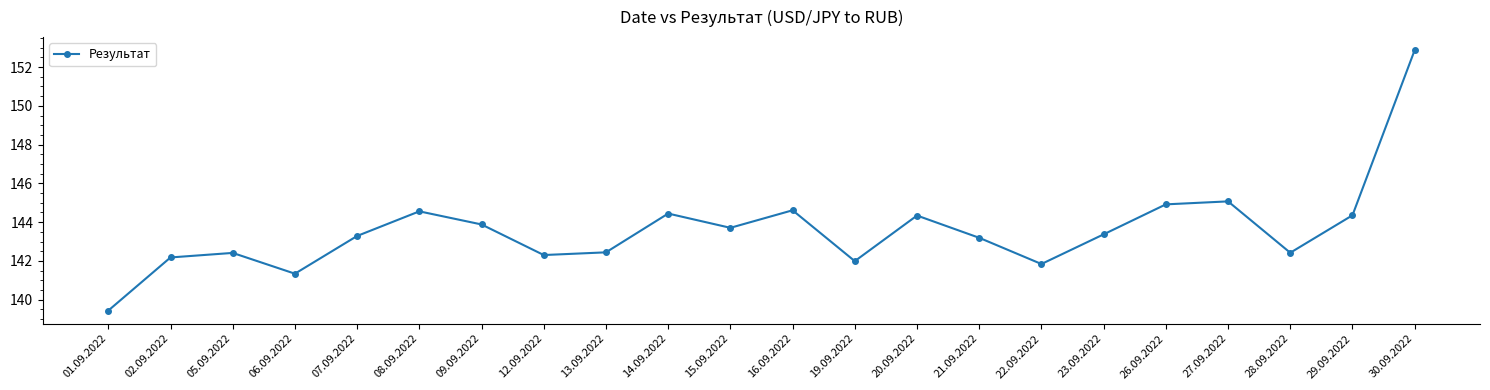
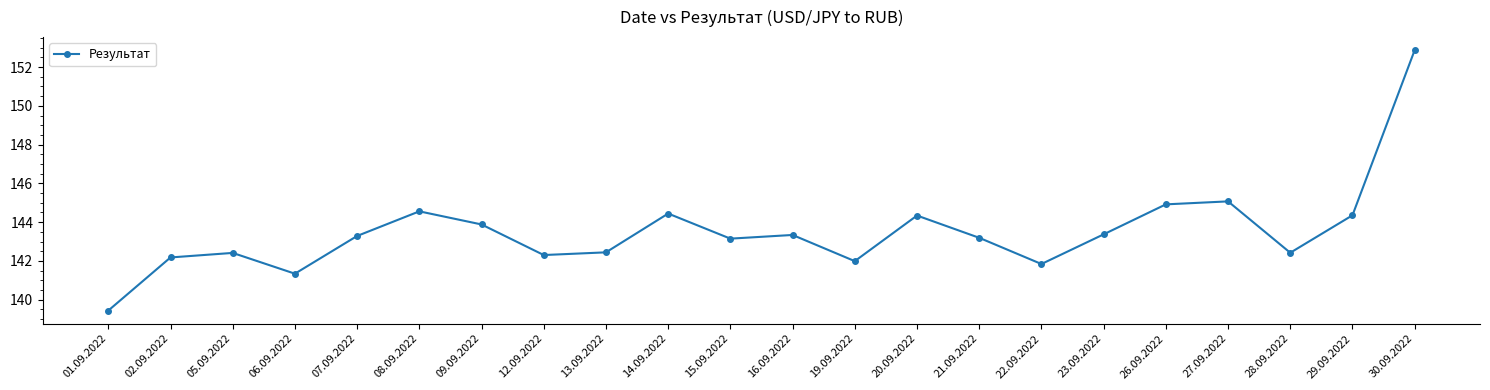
  {
    "01.09.2022": 139.4,
    "02.09.2022": 142.2,
    "05.09.2022": 142.4,
    "06.09.2022": 141.3,
    "07.09.2022": 143.3,
    "08.09.2022": 144.6,
    "09.09.2022": 143.9,
    "12.09.2022": 142.3,
    "13.09.2022": 142.4,
    "14.09.2022": 144.4,
-   "15.09.2022": 143.7,
-   "16.09.2022": 144.6,
+   "15.09.2022": 143.1,
+   "16.09.2022": 143.3,
    "19.09.2022": 142.0,
    "20.09.2022": 144.3,
    "21.09.2022": 143.2,
    "22.09.2022": 141.8,
    "23.09.2022": 143.4,
    "26.09.2022": 144.9,
    "27.09.2022": 145.1,
    "28.09.2022": 142.4,
    "29.09.2022": 144.4,
    "30.09.2022": 152.9
  }
